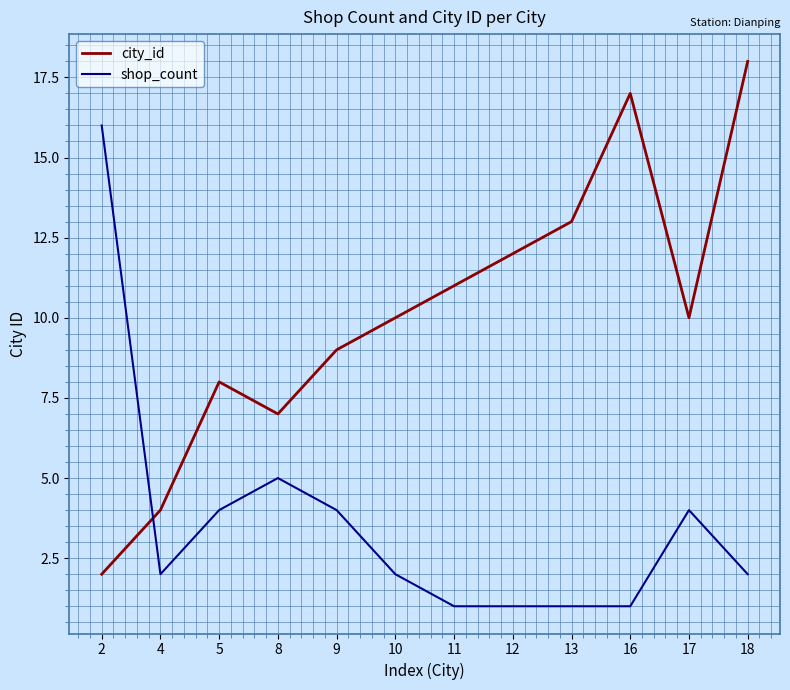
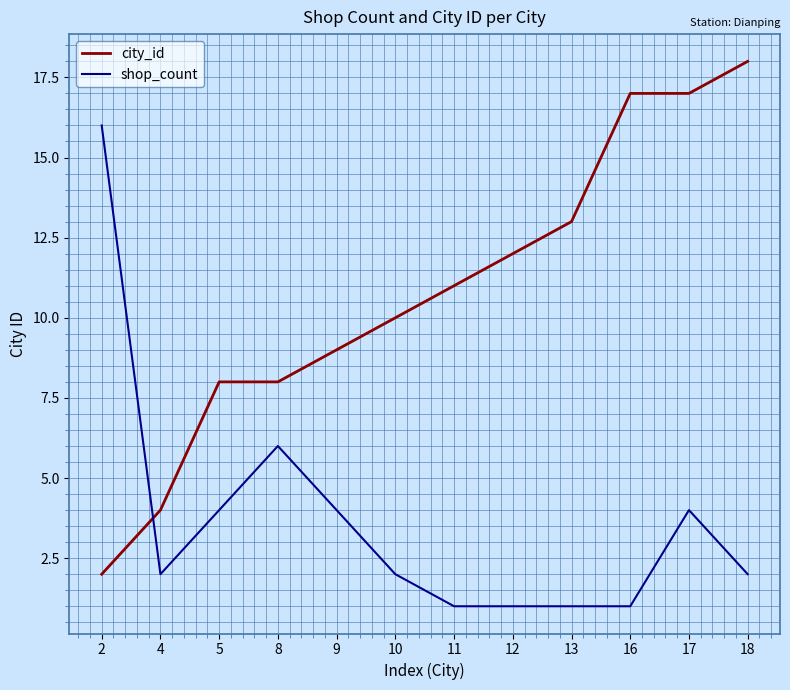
  {
    "city_id": {
      "2": 2,
      "4": 4,
      "5": 8,
-     "8": 7,
+     "8": 8,
      "9": 9,
      "10": 10,
      "11": 11,
      "12": 12,
      "13": 13,
      "16": 17,
-     "17": 10,
+     "17": 17,
      "18": 18
    },
    "shop_count": {
      "2": 16,
      "4": 2,
      "5": 4,
-     "8": 5,
+     "8": 6,
      "9": 4,
      "10": 2,
      "11": 1,
      "12": 1,
      "13": 1,
      "16": 1,
      "17": 4,
      "18": 2
    }
  }
